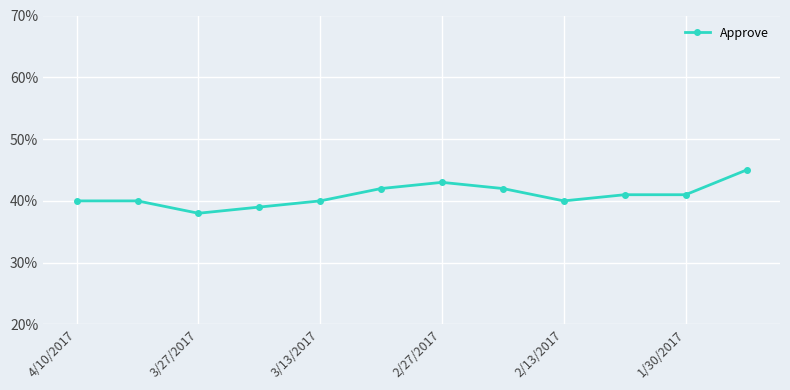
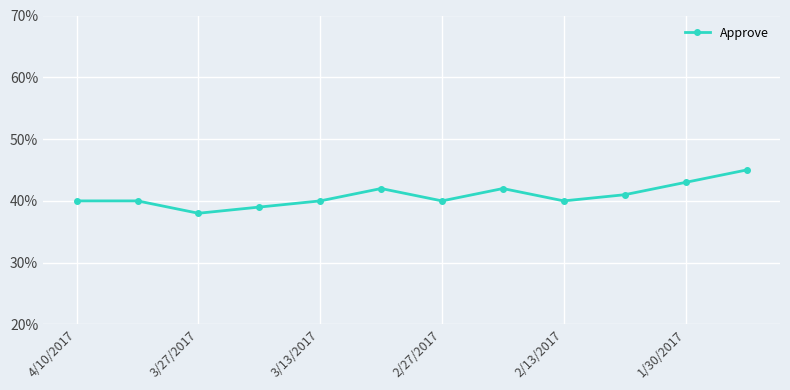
  {
    "4/10/2017": "40%",
    "3/27/2017": "38%",
    "3/13/2017": "40%",
-   "2/27/2017": "43%",
+   "2/27/2017": "40%",
    "2/13/2017": "40%",
-   "1/30/2017": "41%"
+   "1/30/2017": "43%"
  }
